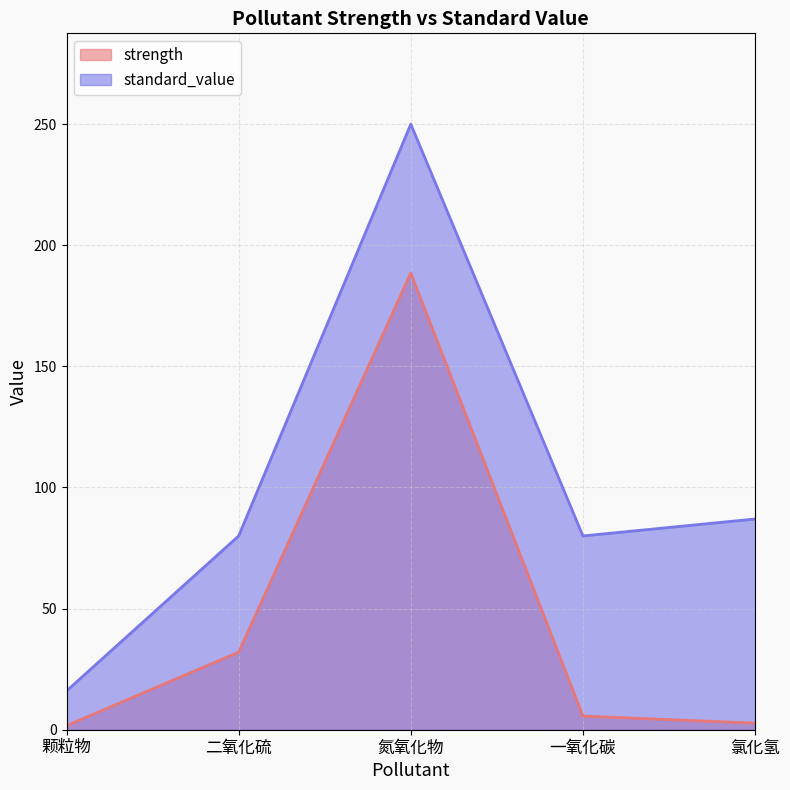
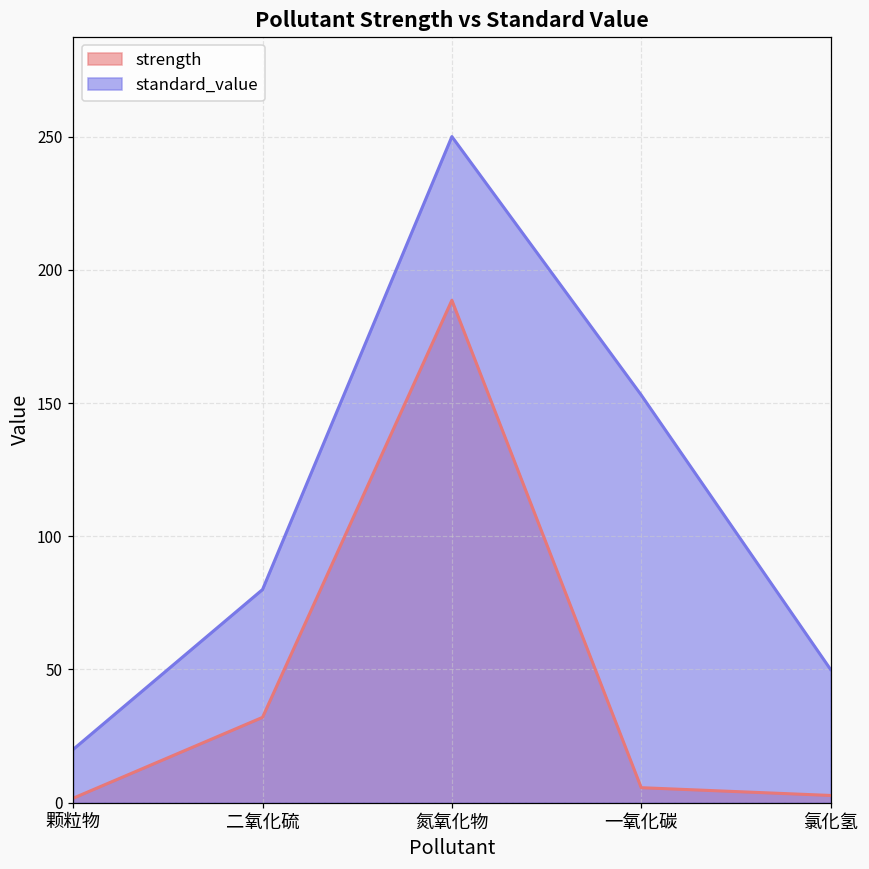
  {
    "strength": {
      "颗粒物": 2,
      "二氧化硫": 32,
      "氮氧化物": 189,
      "一氧化碳": 6,
      "氯化氢": 3
    },
    "standard_value": {
-     "颗粒物": 16,
+     "颗粒物": 20,
      "二氧化硫": 80,
      "氮氧化物": 250,
-     "一氧化碳": 80,
-     "氯化氢": 87
+     "一氧化碳": 153,
+     "氯化氢": 50
    }
  }
